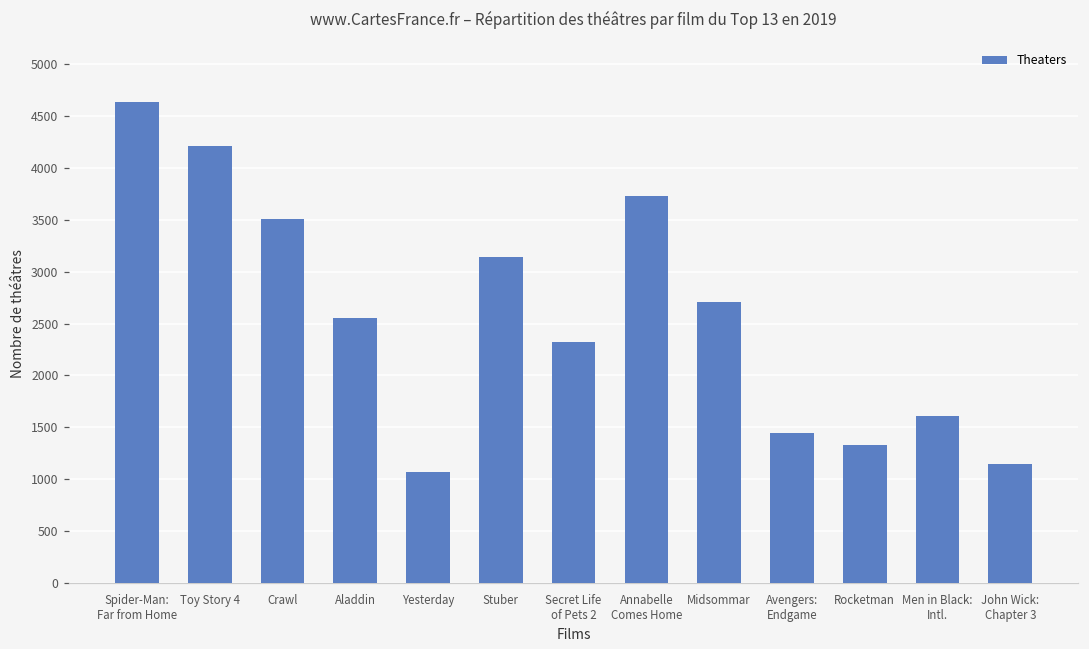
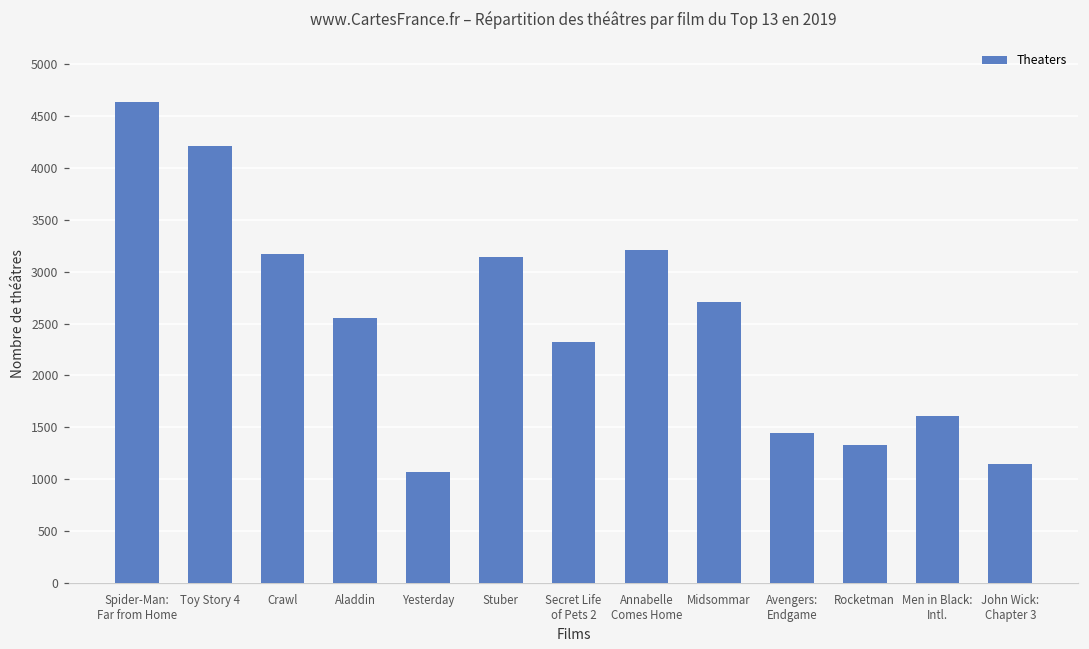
  {
    "Spider-Man: Far from Home": 4600,
    "Toy Story 4": 4200,
-   "Crawl": 3500,
+   "Crawl": 3200,
    "Aladdin": 2600,
    "Yesterday": 1100,
    "Stuber": 3100,
    "Secret Life of Pets 2": 2300,
-   "Annabelle Comes Home": 3700,
+   "Annabelle Comes Home": 3200,
    "Midsommar": 2700,
    "Avengers: Endgame": 1400,
    "Rocketman": 1300,
    "Men in Black: Intl.": 1600,
    "John Wick: Chapter 3": 1100
  }
